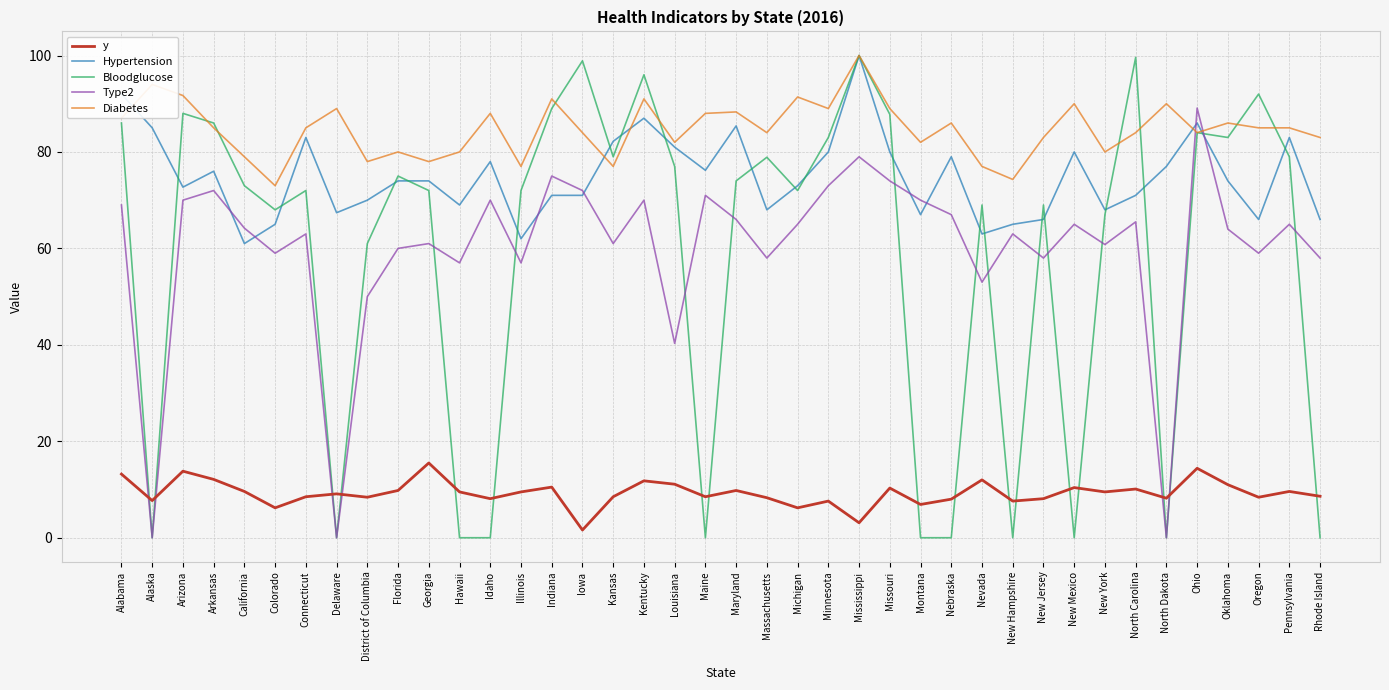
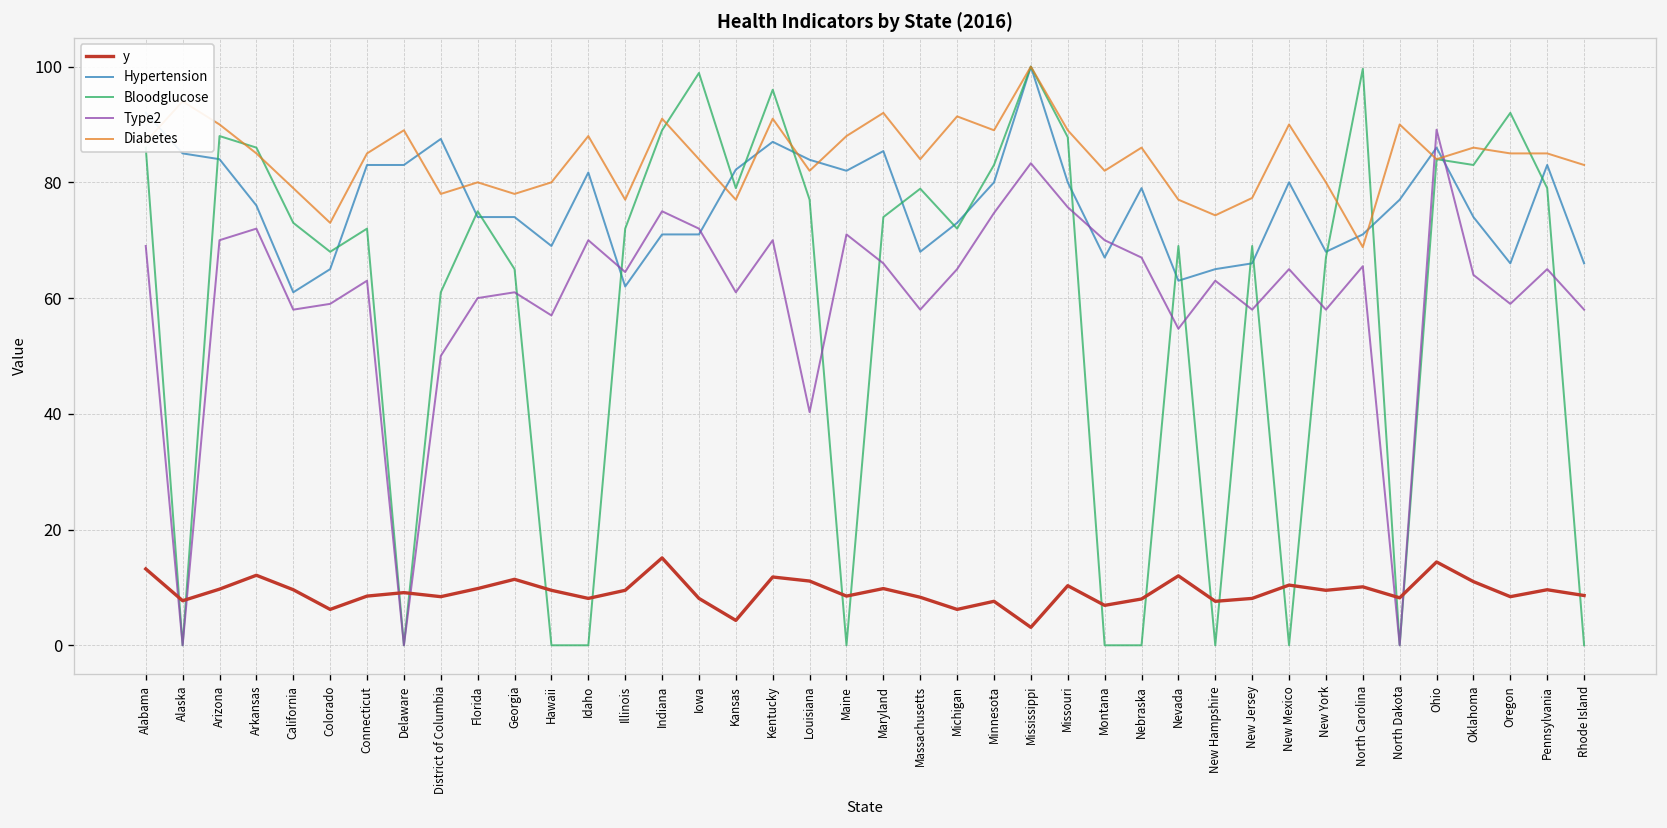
  {
    "y": {
      "Alabama": 13,
      "Alaska": 8,
-     "Arizona": 14,
+     "Arizona": 10,
      "Arkansas": 12,
      "California": 10,
      "Colorado": 6,
      "Connecticut": 9,
      "Delaware": 9,
      "District of Columbia": 8,
      "Florida": 10,
-     "Georgia": 16,
+     "Georgia": 11,
      "Hawaii": 10,
      "Idaho": 8,
      "Illinois": 10,
-     "Indiana": 11,
-     "Iowa": 2,
-     "Kansas": 9,
+     "Indiana": 15,
+     "Iowa": 8,
+     "Kansas": 4,
      "Kentucky": 12,
      "Louisiana": 11,
      "Maine": 9,
      "Maryland": 10,
      "Massachusetts": 8,
      "Michigan": 6,
      "Minnesota": 8,
      "Mississippi": 3,
      "Missouri": 10,
      "Montana": 7,
      "Nebraska": 8,
      "Nevada": 12,
      "New Hampshire": 8,
      "New Jersey": 8,
      "New Mexico": 10,
      "New York": 10,
      "North Carolina": 10,
      "North Dakota": 8,
      "Ohio": 14,
      "Oklahoma": 11,
      "Oregon": 8,
      "Pennsylvania": 10,
      "Rhode Island": 9
    },
    "Hypertension": {
      "Alaska": 85,
-     "Arizona": 73,
+     "Arizona": 84,
      "Arkansas": 76,
      "California": 61,
      "Colorado": 65,
      "Connecticut": 83,
-     "Delaware": 67,
-     "District of Columbia": 70,
+     "Delaware": 83,
+     "District of Columbia": 88,
      "Florida": 74,
      "Georgia": 74,
      "Hawaii": 69,
-     "Idaho": 78,
+     "Idaho": 82,
      "Illinois": 62,
      "Indiana": 71,
      "Iowa": 71,
      "Kansas": 82,
      "Kentucky": 87,
-     "Louisiana": 81,
-     "Maine": 76,
+     "Louisiana": 84,
+     "Maine": 82,
      "Maryland": 85,
      "Massachusetts": 68,
      "Michigan": 73,
      "Minnesota": 80,
      "Missouri": 80,
      "Montana": 67,
      "Nebraska": 79,
      "Nevada": 63,
      "New Hampshire": 65,
      "New Jersey": 66,
      "New Mexico": 80,
      "New York": 68,
      "North Carolina": 71,
      "North Dakota": 77,
      "Ohio": 86,
      "Oklahoma": 74,
      "Oregon": 66,
      "Pennsylvania": 83,
      "Rhode Island": 66
    },
    "Bloodglucose": {
      "Alabama": 86,
      "Arizona": 88,
      "Arkansas": 86,
      "California": 73,
      "Colorado": 68,
      "Connecticut": 72,
      "District of Columbia": 61,
      "Florida": 75,
-     "Georgia": 72,
+     "Georgia": 65,
      "Hawaii": 0,
      "Idaho": 0,
      "Illinois": 72,
      "Indiana": 89,
      "Iowa": 99,
      "Kansas": 79,
      "Kentucky": 96,
      "Louisiana": 77,
      "Maine": 0,
      "Maryland": 74,
      "Massachusetts": 79,
      "Michigan": 72,
      "Minnesota": 83,
      "Missouri": 88,
      "Montana": 0,
      "Nebraska": 0,
      "Nevada": 69,
      "New Hampshire": 0,
      "New Jersey": 69,
      "New Mexico": 0,
      "New York": 67,
      "North Carolina": 100,
      "Oklahoma": 83,
      "Oregon": 92,
      "Pennsylvania": 79,
      "Rhode Island": 0
    },
    "Type2": {
      "Alabama": 69,
      "Arizona": 70,
      "Arkansas": 72,
-     "California": 64,
+     "California": 58,
      "Colorado": 59,
      "Connecticut": 63,
      "District of Columbia": 50,
      "Florida": 60,
      "Georgia": 61,
      "Hawaii": 57,
      "Idaho": 70,
-     "Illinois": 57,
+     "Illinois": 65,
      "Indiana": 75,
      "Iowa": 72,
      "Kansas": 61,
      "Kentucky": 70,
      "Louisiana": 40,
      "Maine": 71,
      "Maryland": 66,
      "Massachusetts": 58,
      "Michigan": 65,
-     "Minnesota": 73,
-     "Mississippi": 79,
-     "Missouri": 74,
+     "Minnesota": 75,
+     "Mississippi": 83,
+     "Missouri": 76,
      "Montana": 70,
      "Nebraska": 67,
-     "Nevada": 53,
+     "Nevada": 55,
      "New Hampshire": 63,
      "New Jersey": 58,
      "New Mexico": 65,
-     "New York": 61,
+     "New York": 58,
      "North Carolina": 66,
      "Ohio": 89,
      "Oklahoma": 64,
      "Oregon": 59,
      "Pennsylvania": 65,
      "Rhode Island": 58
    },
    "Diabetes": {
      "Alabama": 87,
-     "Arizona": 92,
+     "Arizona": 90,
      "Arkansas": 85,
      "California": 79,
      "Colorado": 73,
      "Connecticut": 85,
      "Delaware": 89,
      "District of Columbia": 78,
      "Florida": 80,
      "Georgia": 78,
      "Hawaii": 80,
      "Idaho": 88,
      "Illinois": 77,
      "Indiana": 91,
      "Iowa": 84,
      "Kansas": 77,
      "Kentucky": 91,
      "Louisiana": 82,
      "Maine": 88,
-     "Maryland": 88,
+     "Maryland": 92,
      "Massachusetts": 84,
      "Michigan": 91,
      "Minnesota": 89,
      "Missouri": 89,
      "Montana": 82,
      "Nebraska": 86,
      "Nevada": 77,
      "New Hampshire": 74,
-     "New Jersey": 83,
+     "New Jersey": 77,
      "New Mexico": 90,
      "New York": 80,
-     "North Carolina": 84,
+     "North Carolina": 69,
      "North Dakota": 90,
      "Oklahoma": 86,
      "Oregon": 85,
      "Pennsylvania": 85,
      "Rhode Island": 83
    }
  }
